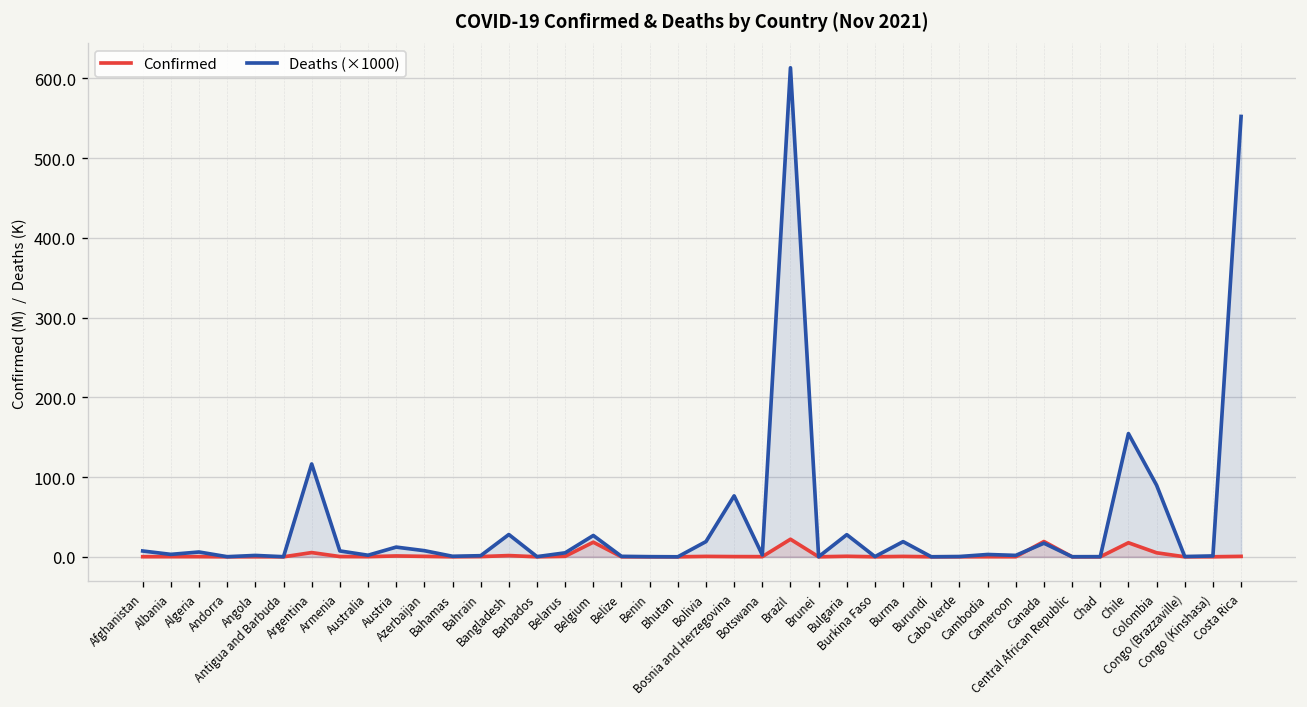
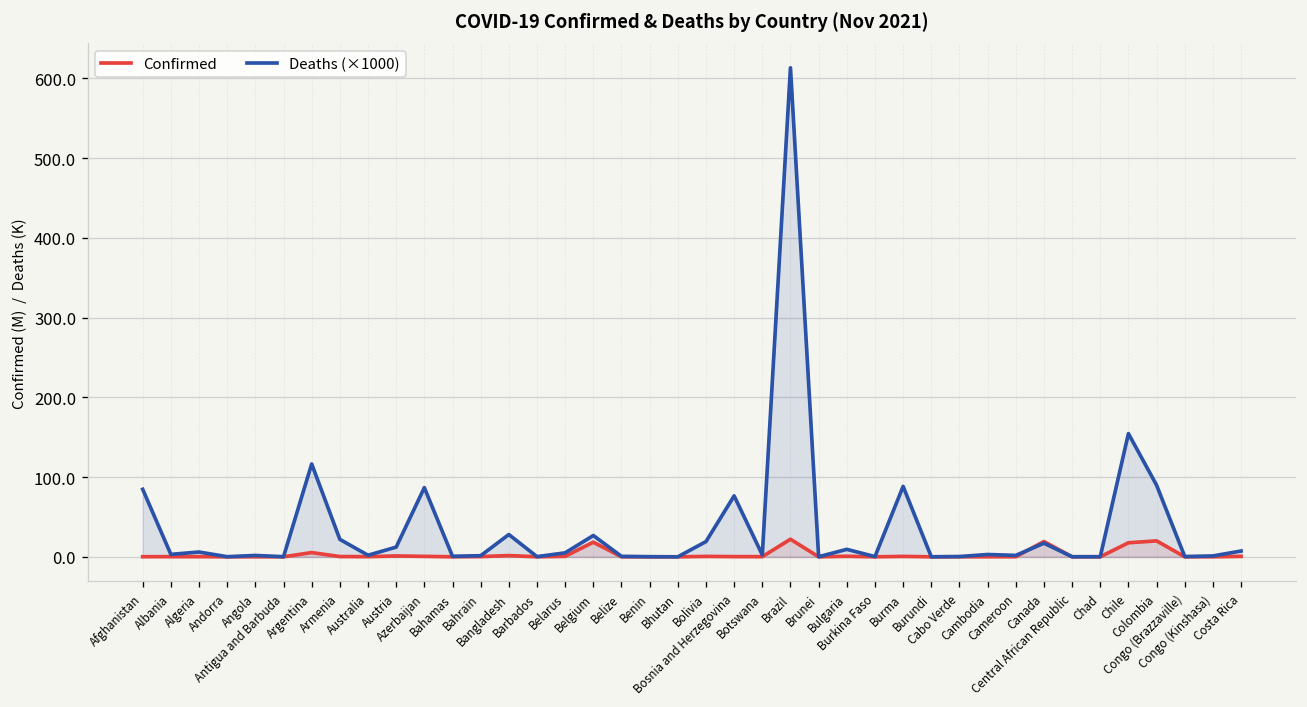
  {
    "Confirmed": {
      "Afghanistan": 0,
      "Algeria": 0,
      "Argentina": 10,
      "Armenia": 0,
      "Austria": 0,
      "Azerbaijan": 0,
      "Bangladesh": 0,
      "Belarus": 0,
      "Belgium": 20,
      "Bolivia": 0,
      "Bosnia and Herzegovina": 0,
      "Brazil": 20,
      "Bulgaria": 0,
      "Burma": 0,
      "Chile": 20,
-     "Colombia": 10,
+     "Colombia": 20,
      "Costa Rica": 0
    },
    "Deaths (×1000)": {
-     "Afghanistan": 10,
+     "Afghanistan": 80,
      "Algeria": 10,
      "Argentina": 120,
-     "Armenia": 10,
+     "Armenia": 20,
      "Austria": 10,
-     "Azerbaijan": 10,
+     "Azerbaijan": 90,
      "Bangladesh": 30,
      "Belarus": 0,
      "Belgium": 30,
      "Bolivia": 20,
      "Bosnia and Herzegovina": 80,
      "Brazil": 610,
-     "Bulgaria": 30,
-     "Burma": 20,
+     "Bulgaria": 10,
+     "Burma": 90,
      "Chile": 150,
      "Colombia": 90,
-     "Costa Rica": 550
+     "Costa Rica": 10
    }
  }
